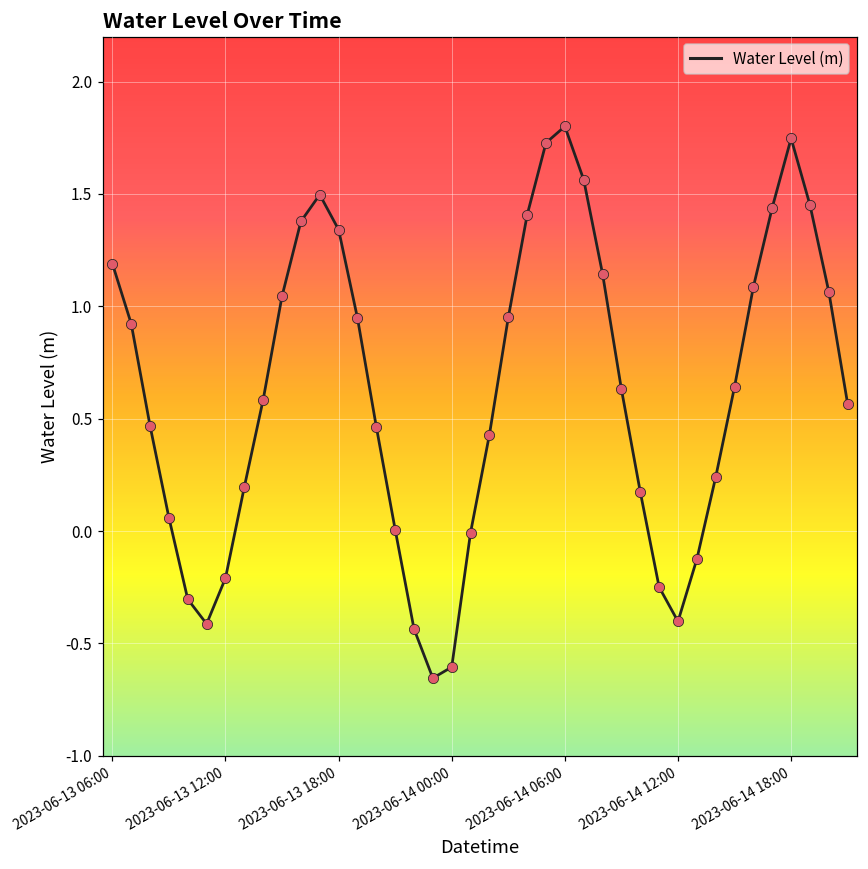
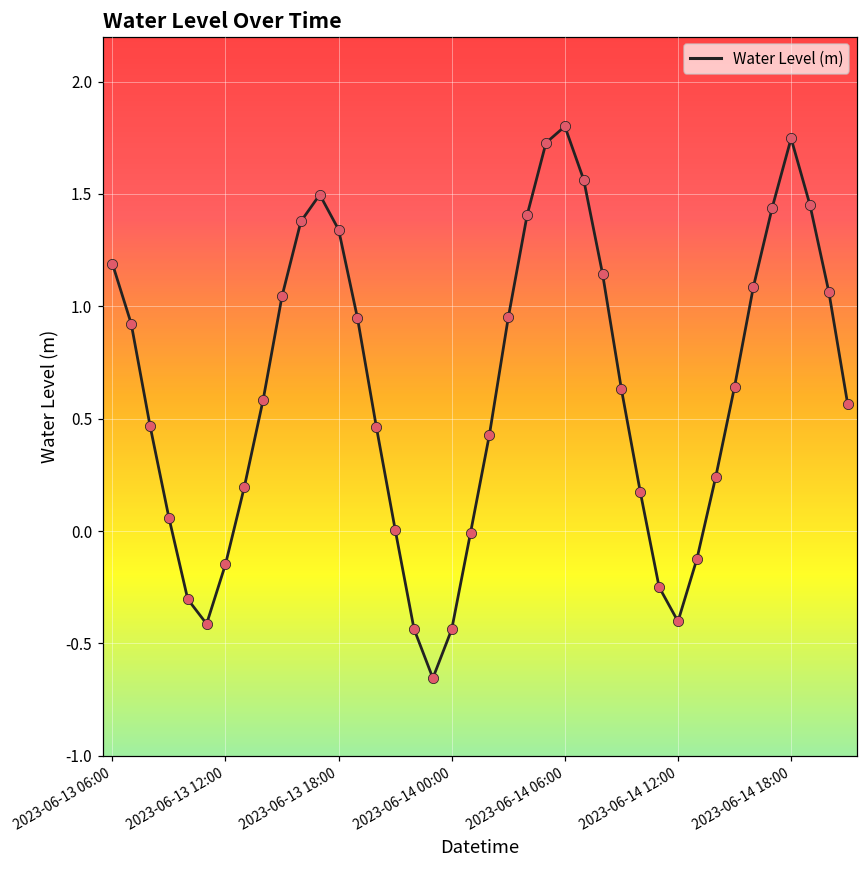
  {
    "2023-06-13 06:00": 1.19,
-   "2023-06-13 12:00": -0.21,
+   "2023-06-13 12:00": -0.15,
    "2023-06-13 18:00": 1.34,
-   "2023-06-14 00:00": -0.61,
+   "2023-06-14 00:00": -0.44,
    "2023-06-14 06:00": 1.80,
    "2023-06-14 12:00": -0.40,
    "2023-06-14 18:00": 1.75
  }
